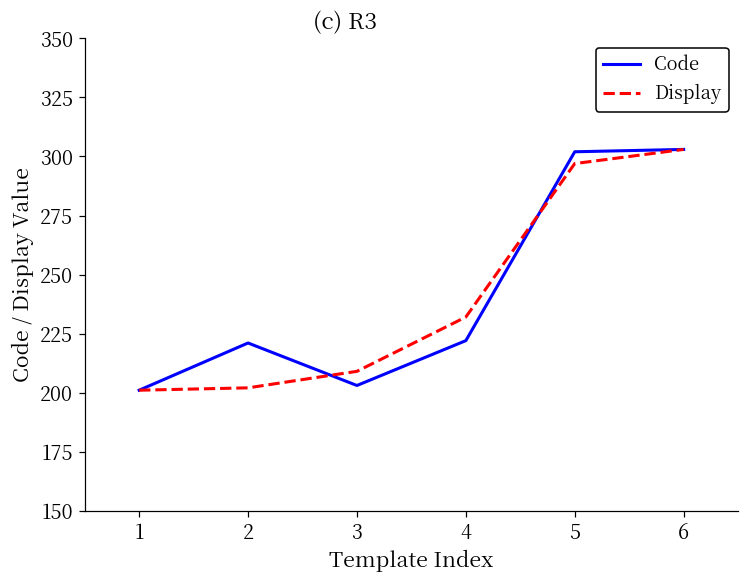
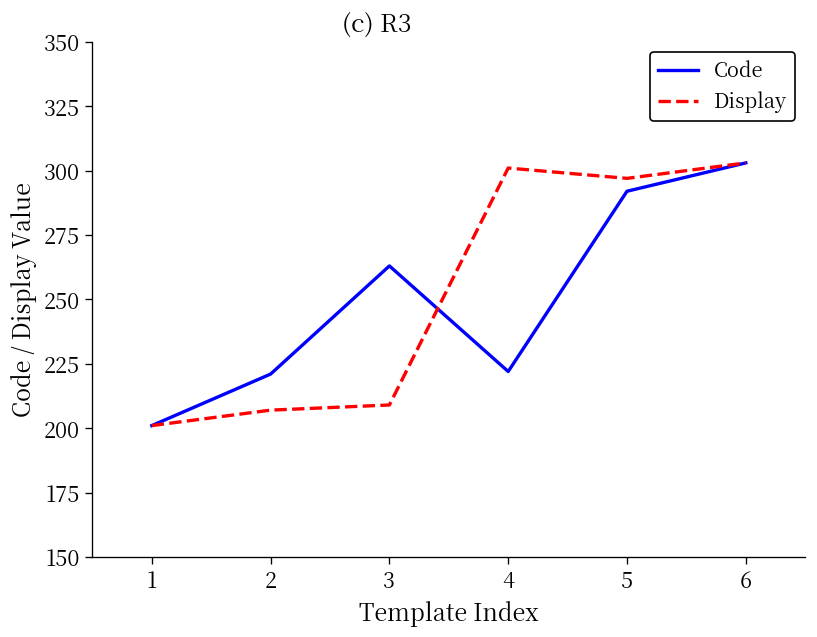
  {
    "Code": {
      "2": 221,
-     "3": 203,
+     "3": 263,
      "4": 222,
-     "5": 302
+     "5": 292
    },
    "Display": {
-     "2": 202,
+     "2": 207,
      "3": 209,
-     "4": 232,
+     "4": 301,
      "5": 297
    }
  }
